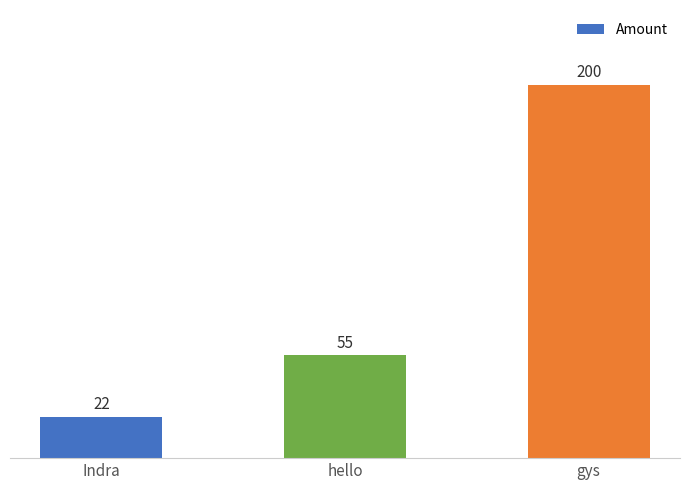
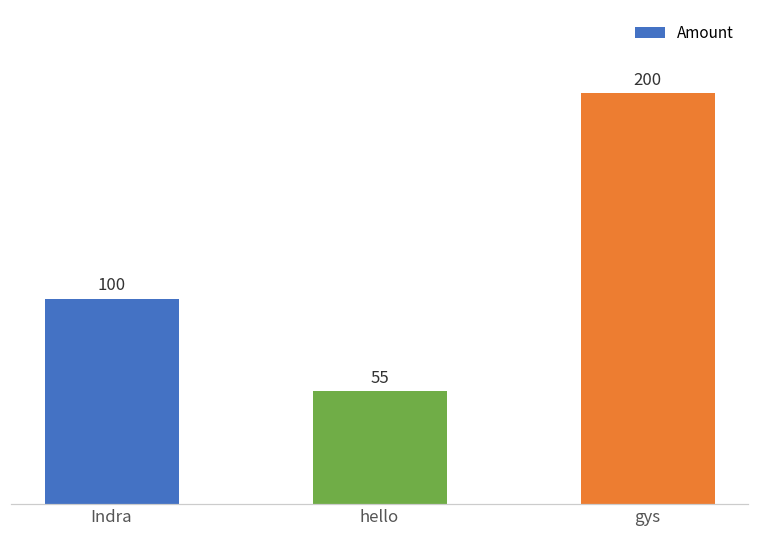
  {
-   "Indra": 22,
+   "Indra": 100,
    "hello": 55,
    "gys": 200
  }
